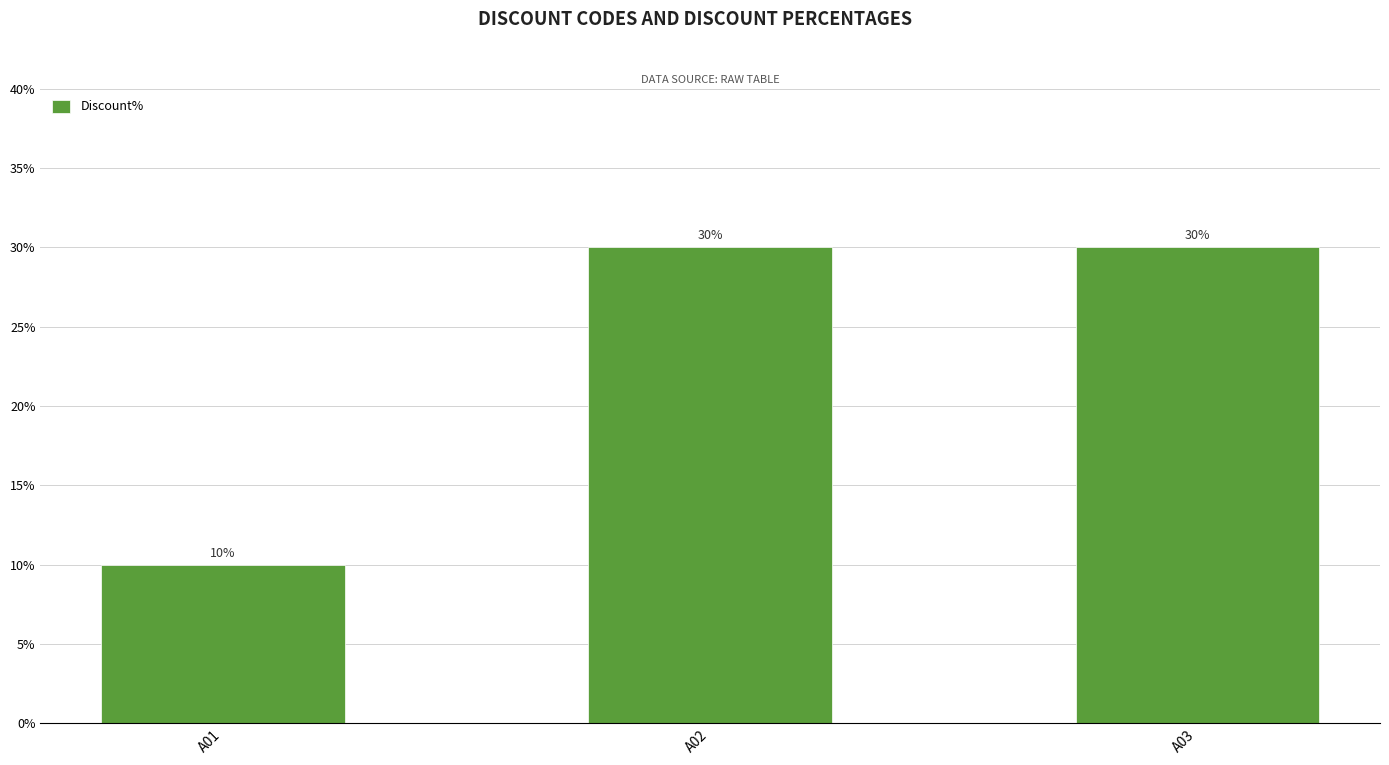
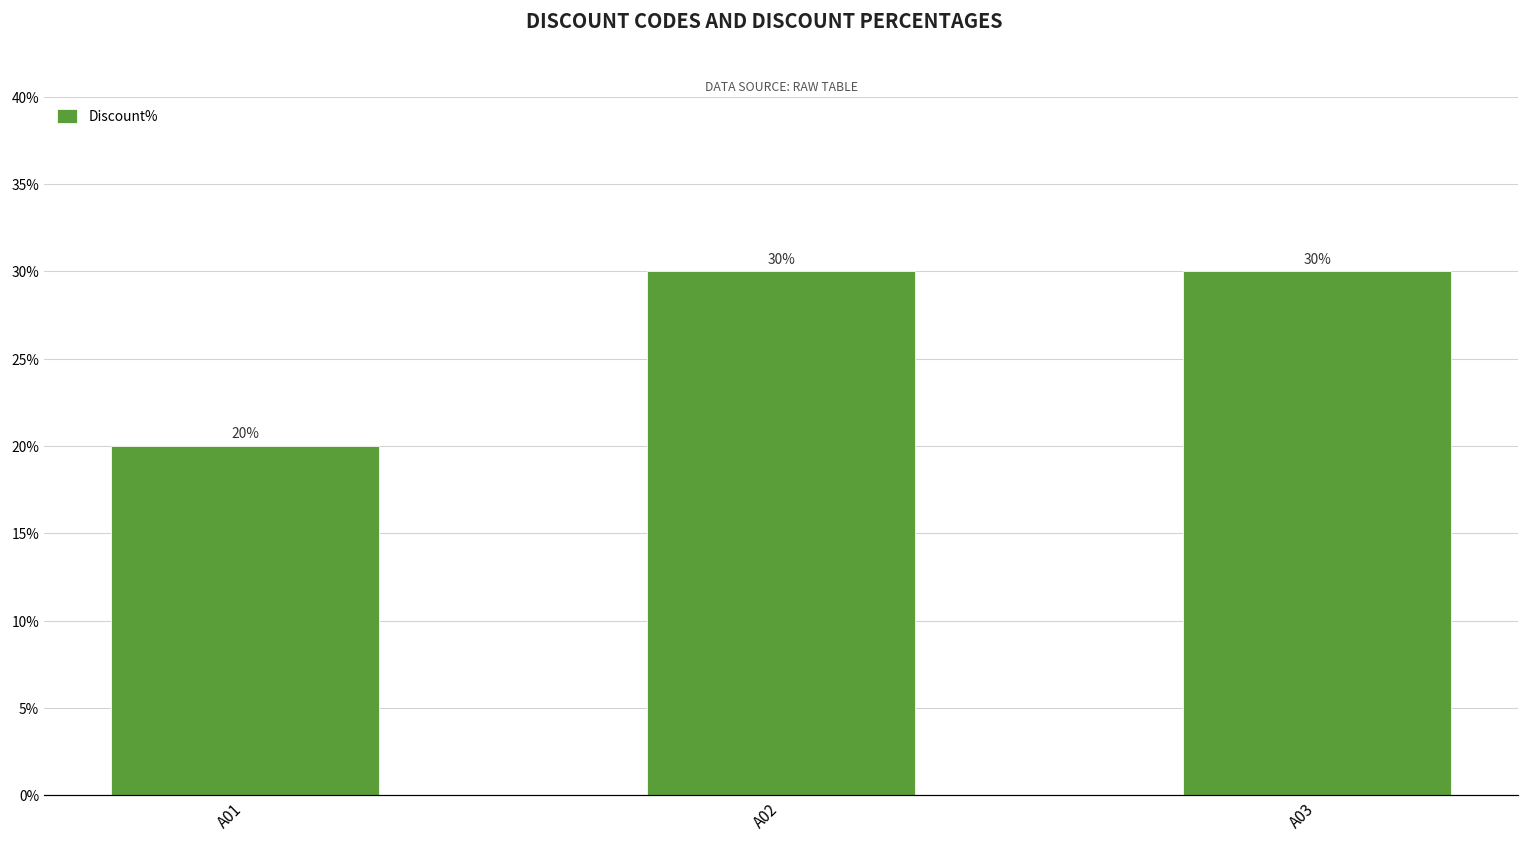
  {
-   "A01": "10%",
+   "A01": "20%",
    "A02": "30%",
    "A03": "30%"
  }
